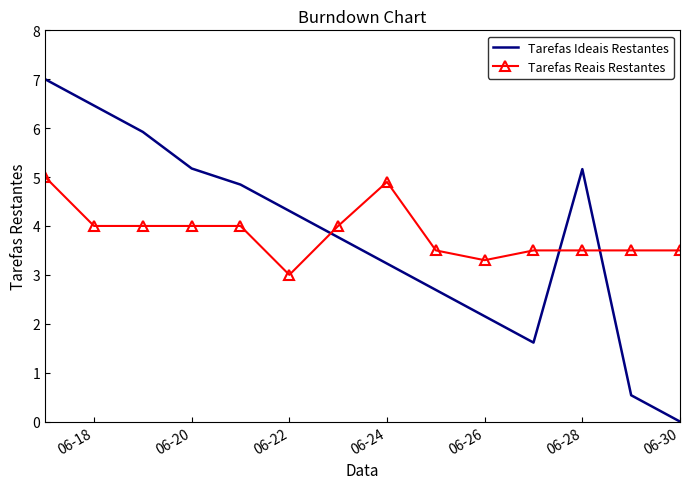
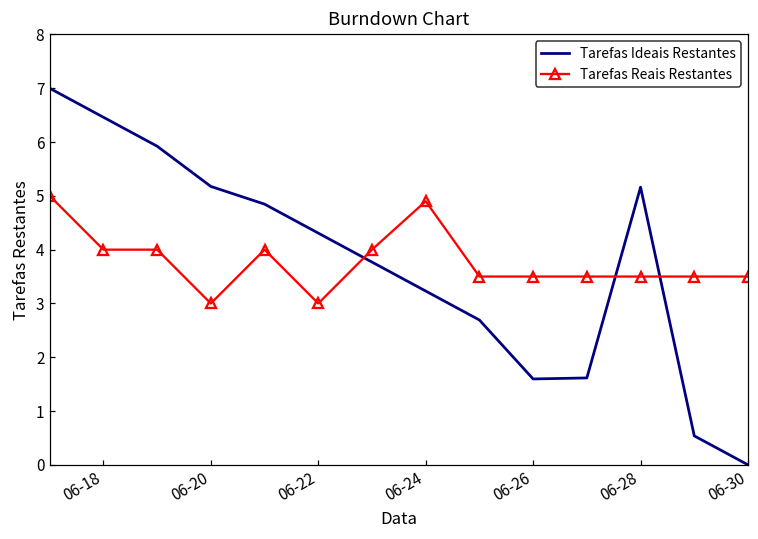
  {
    "Tarefas Ideais Restantes": {
      "06-18": 6.5,
      "06-20": 5.2,
      "06-22": 4.3,
      "06-24": 3.2,
-     "06-26": 2.2,
+     "06-26": 1.6,
      "06-28": 5.2,
      "06-30": 0.0
    },
    "Tarefas Reais Restantes": {
      "06-18": 4.0,
-     "06-20": 4,
+     "06-20": 3,
      "06-22": 3.0,
      "06-24": 4.9,
-     "06-26": 3.3,
+     "06-26": 3.5,
      "06-28": 3.5,
      "06-30": 3.5
    }
  }
